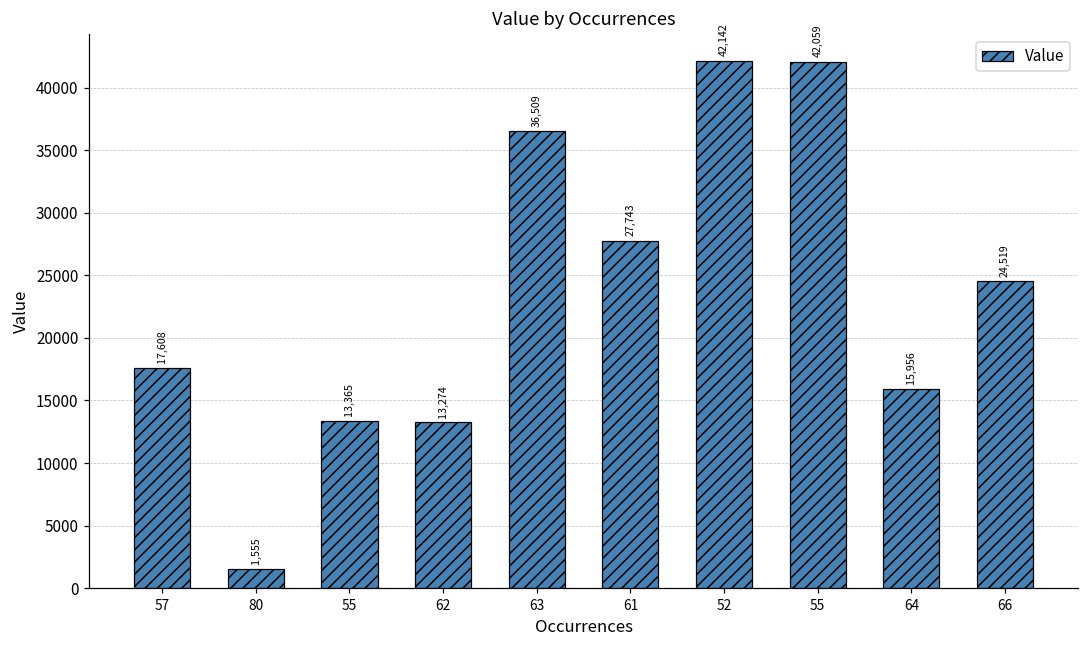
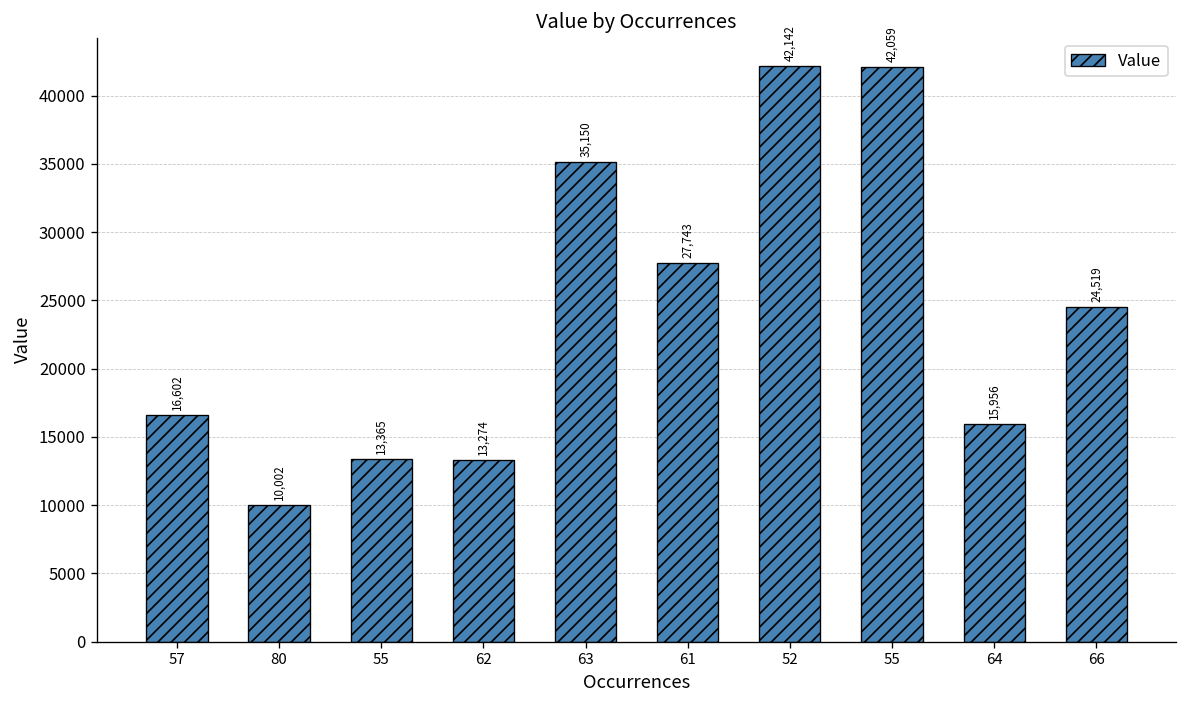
  {
-   "57": "17,608",
-   "80": "1,555",
+   "57": "16,602",
+   "80": "10,002",
    "62": "13,274",
-   "63": "36,509",
+   "63": "35,150",
    "61": "27,743",
    "52": "42,142",
    "64": "15,956",
    "66": "24,519"
  }
